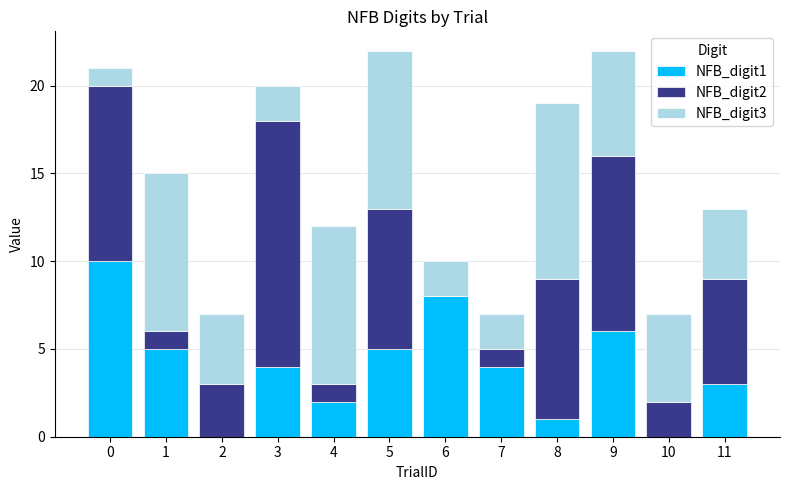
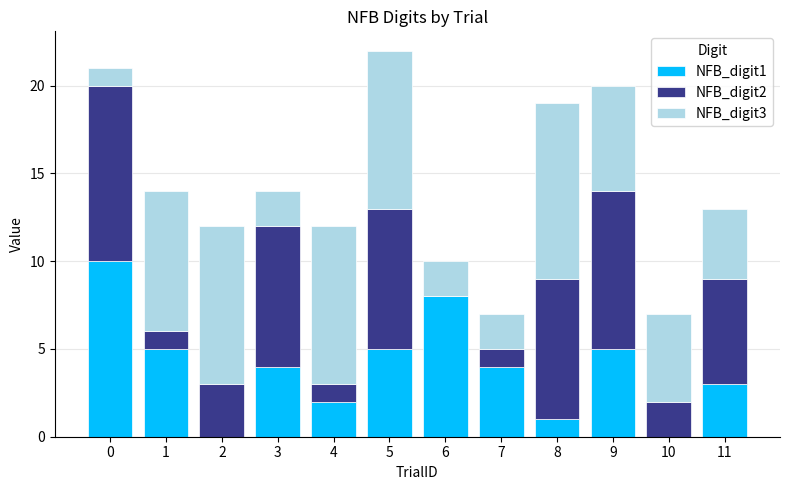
  {
    "NFB_digit1": {
      "0": 10,
      "1": 5,
      "2": 0,
      "3": 4,
      "4": 2,
      "5": 5,
      "6": 8,
      "7": 4,
      "8": 1,
-     "9": 6,
+     "9": 5,
      "10": 0,
      "11": 3
    },
    "NFB_digit2": {
      "0": 10,
      "1": 1,
      "2": 3,
-     "3": 14,
+     "3": 8,
      "4": 1,
      "5": 8,
      "6": 0,
      "7": 1,
      "8": 8,
-     "9": 10,
+     "9": 9,
      "10": 2,
      "11": 6
    },
    "NFB_digit3": {
      "0": 1,
-     "1": 9,
-     "2": 4,
+     "1": 8,
+     "2": 9,
      "3": 2,
      "4": 9,
      "5": 9,
      "6": 2,
      "7": 2,
      "8": 10,
      "9": 6,
      "10": 5,
      "11": 4
    }
  }
